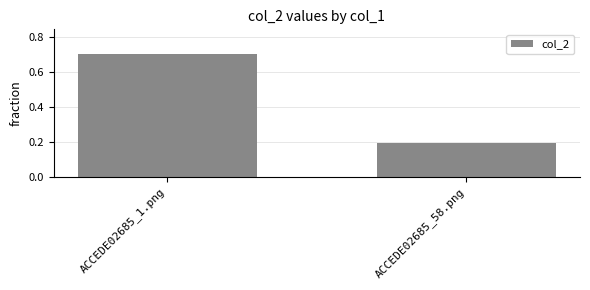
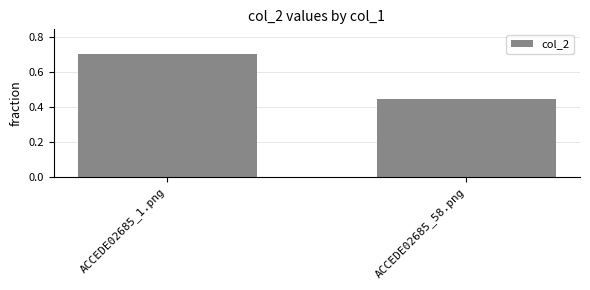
  {
    "ACCEDE02685_1.png": 0.70,
-   "ACCEDE02685_58.png": 0.20
+   "ACCEDE02685_58.png": 0.44
  }
